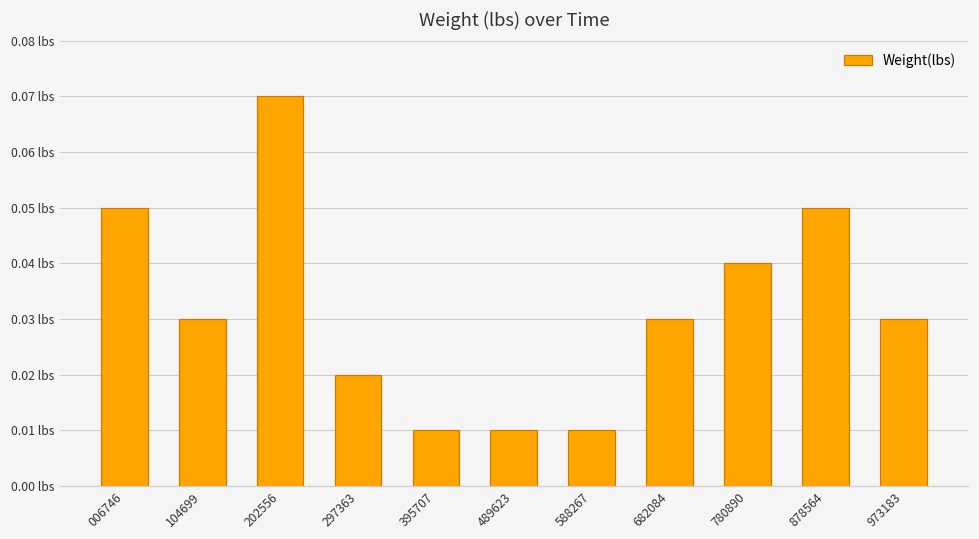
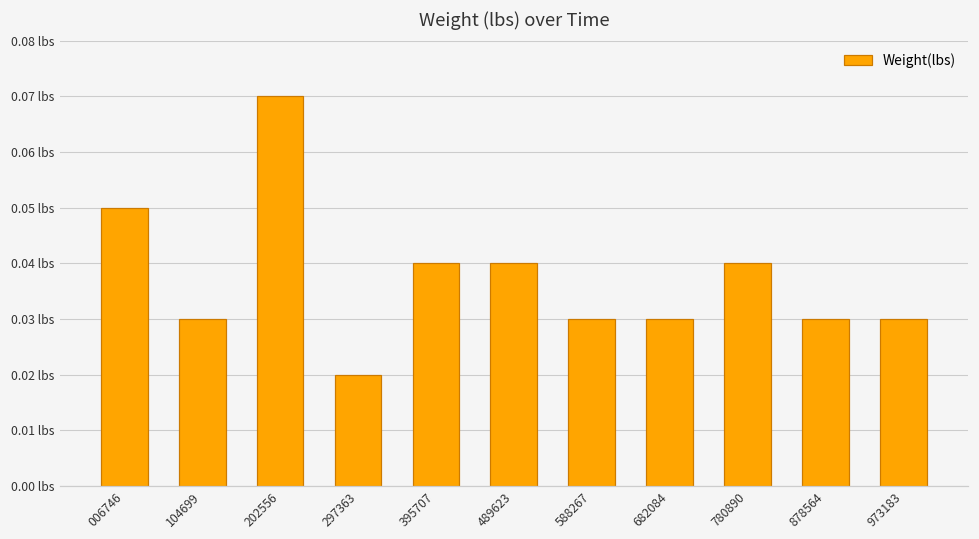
  {
    "006746": "0.05 lbs",
    "104699": "0.03 lbs",
    "202556": "0.07 lbs",
    "297363": "0.02 lbs",
-   "395707": "0.01 lbs",
-   "489623": "0.01 lbs",
-   "588267": "0.01 lbs",
+   "395707": "0.04 lbs",
+   "489623": "0.04 lbs",
+   "588267": "0.03 lbs",
    "682084": "0.03 lbs",
    "780890": "0.04 lbs",
-   "878564": "0.05 lbs",
+   "878564": "0.03 lbs",
    "973183": "0.03 lbs"
  }
